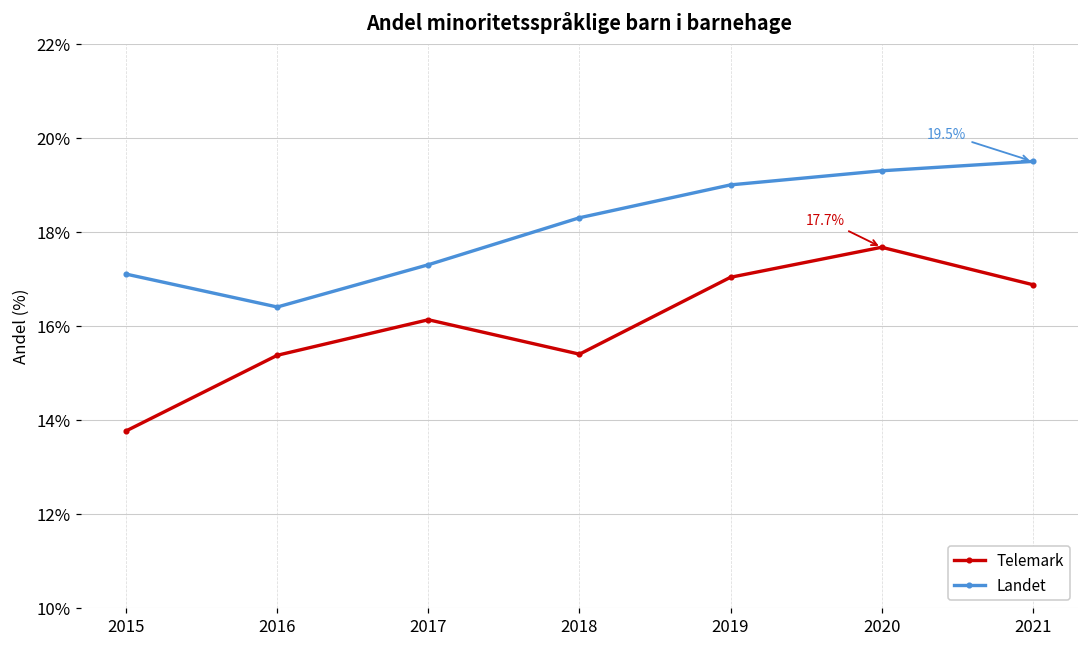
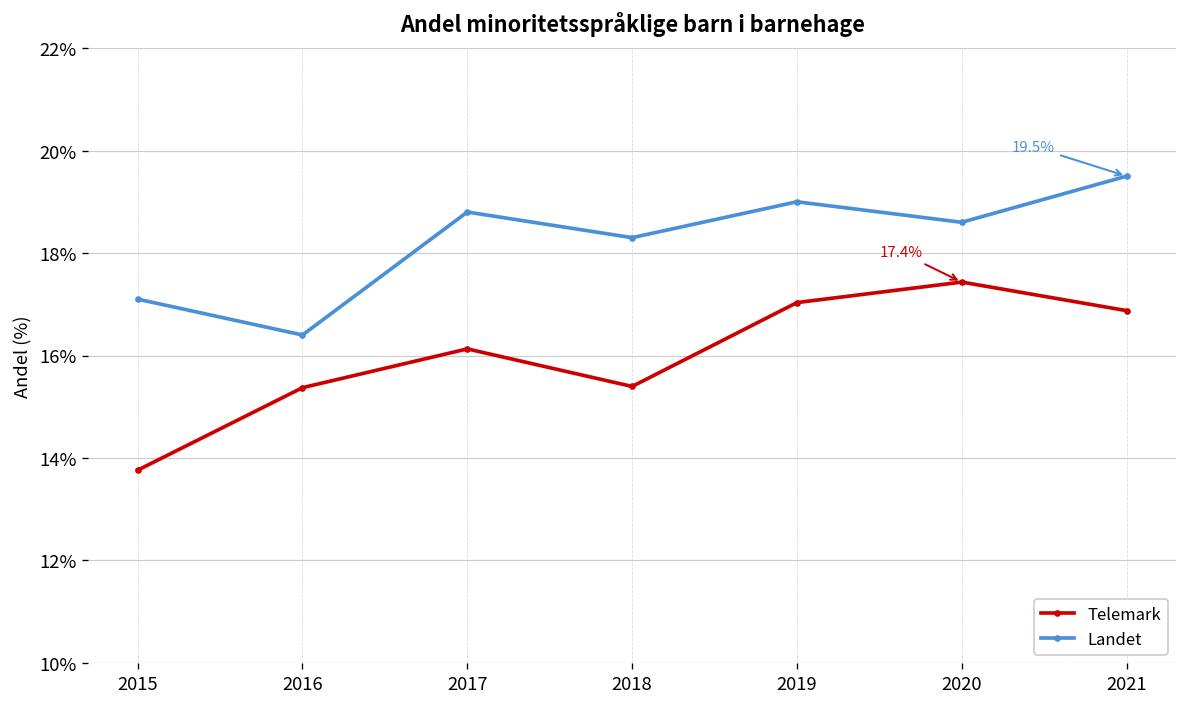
  {
    "Telemark": {
-     "2020": "17.7%"
+     "2020": "17.4%"
    },
    "Landet": {
      "2015": "17.1%",
      "2016": "16.4%",
-     "2017": "17.3%",
+     "2017": "18.8%",
      "2018": "18.3%",
      "2019": "19.0%",
-     "2020": "19.3%"
+     "2020": "18.6%"
    }
  }
